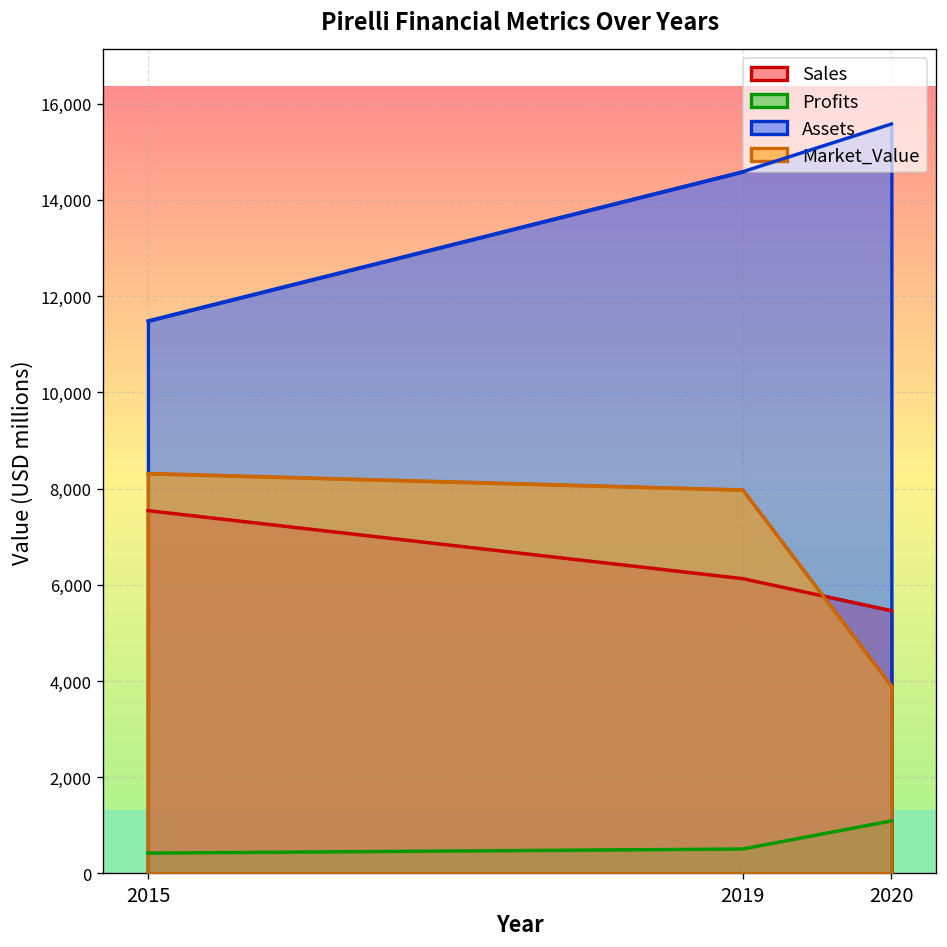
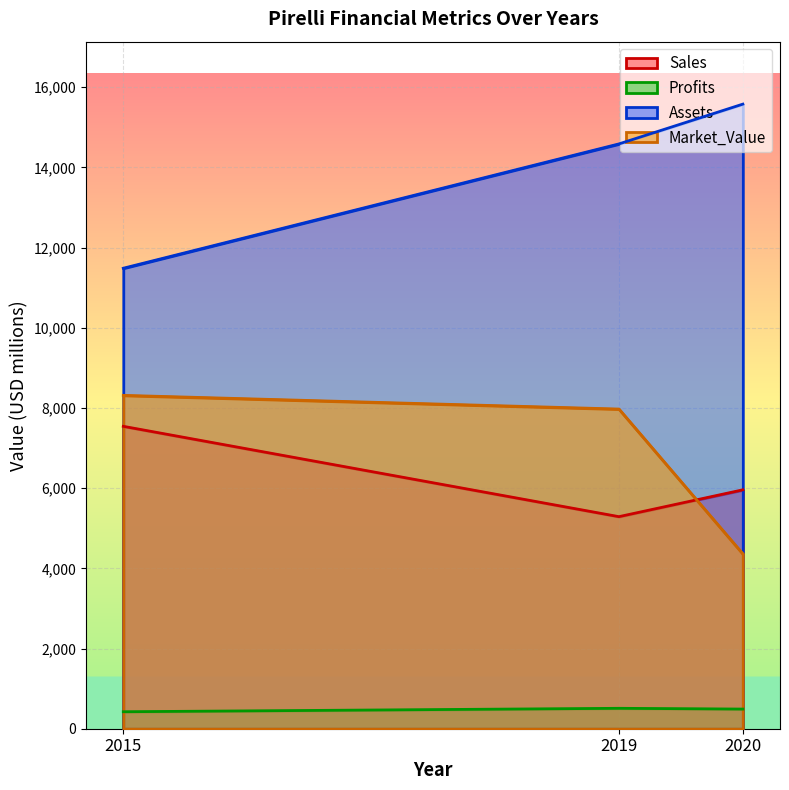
  {
    "Sales": {
      "2015": "7,500",
-     "2019": "6,100",
-     "2020": "5,500"
+     "2019": "5,300",
+     "2020": "6,000"
    },
    "Profits": {
      "2015": "400",
      "2019": "500",
-     "2020": "1,100"
+     "2020": "500"
    },
    "Assets": {
      "2015": "11,500",
      "2019": "14,600"
    },
    "Market_Value": {
      "2015": "8,300",
      "2019": "8,000",
-     "2020": "3,900"
+     "2020": "4,400"
    }
  }
